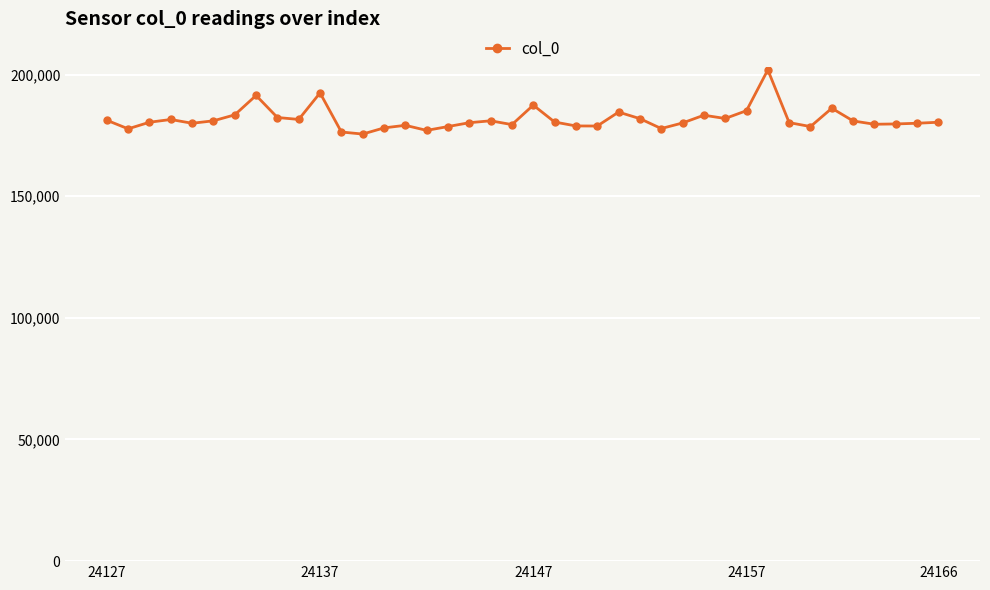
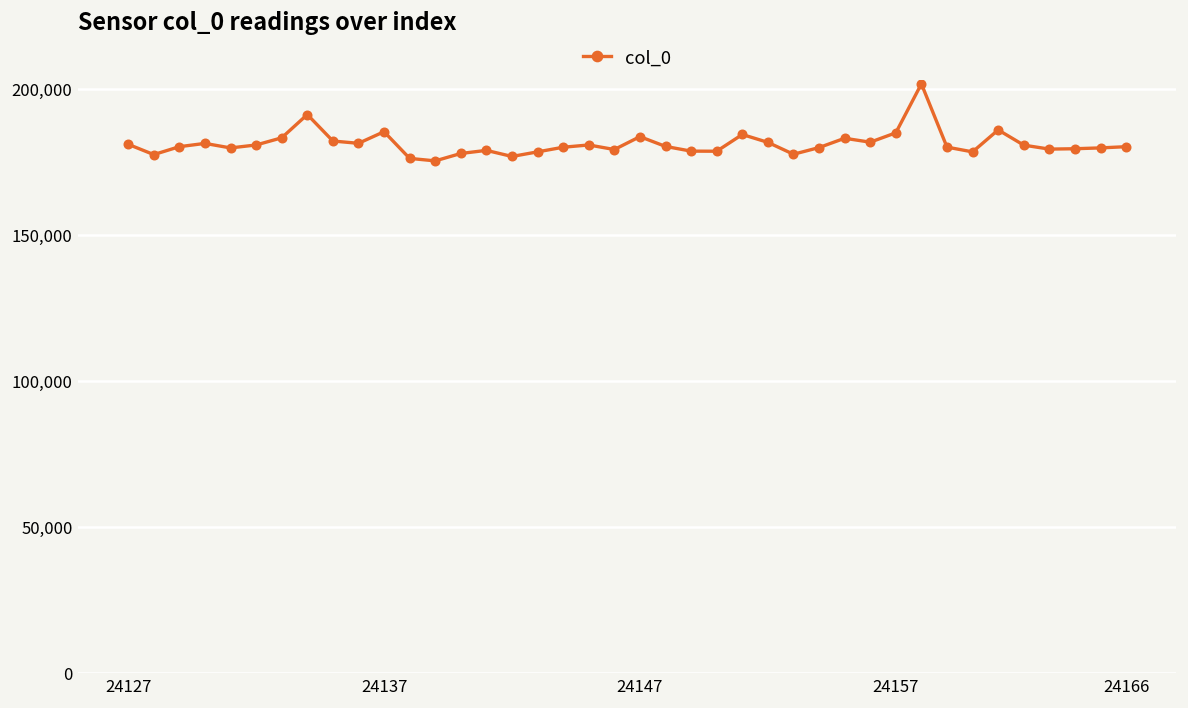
  {
    "24127": "181,000",
-   "24137": "192,000",
-   "24147": "187,000",
+   "24137": "186,000",
+   "24147": "184,000",
    "24157": "185,000",
    "24166": "180,000"
  }
